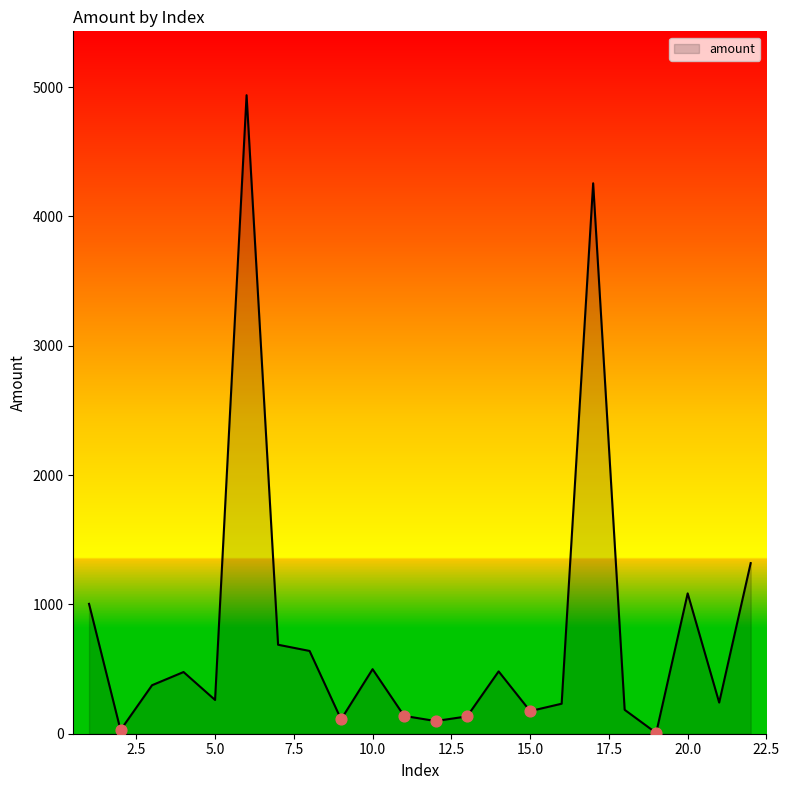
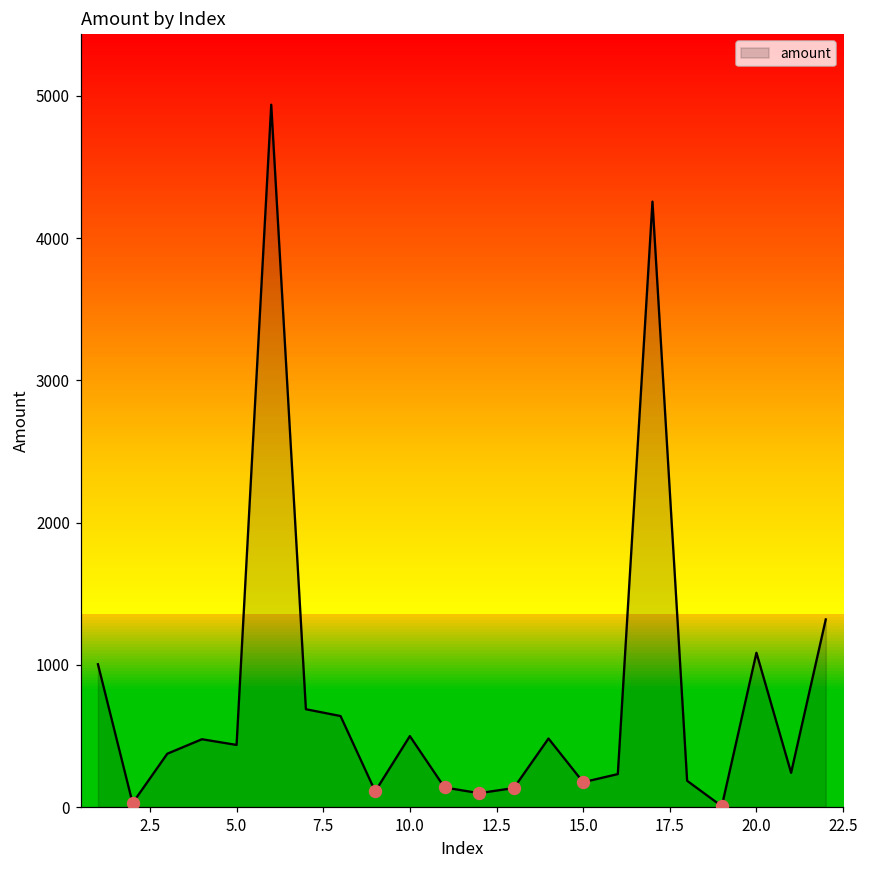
  {
    "amount": {
-     "5.0": 260,
+     "5.0": 440,
      "10.0": 500,
      "20.0": 1090
    }
  }
